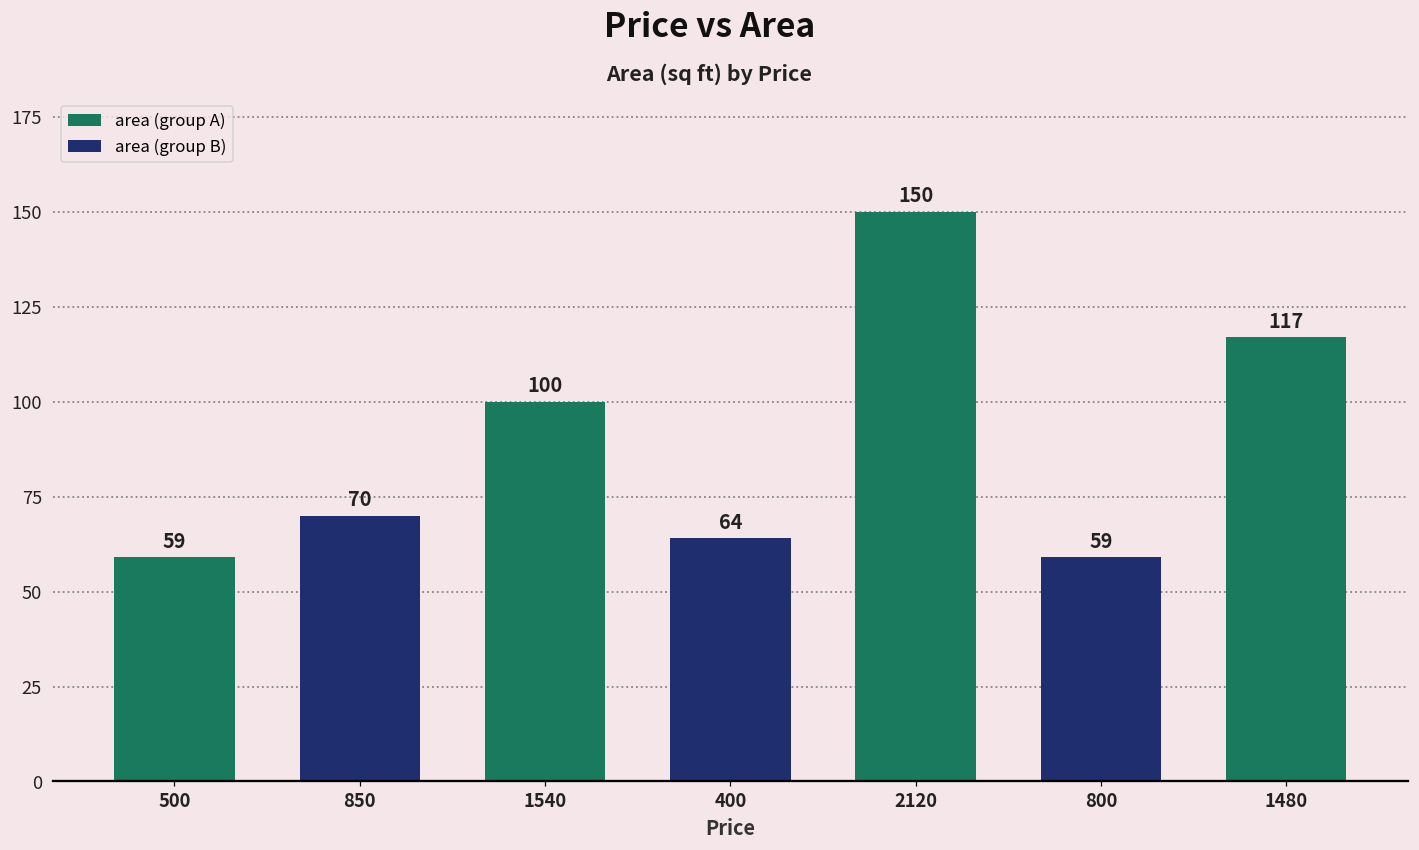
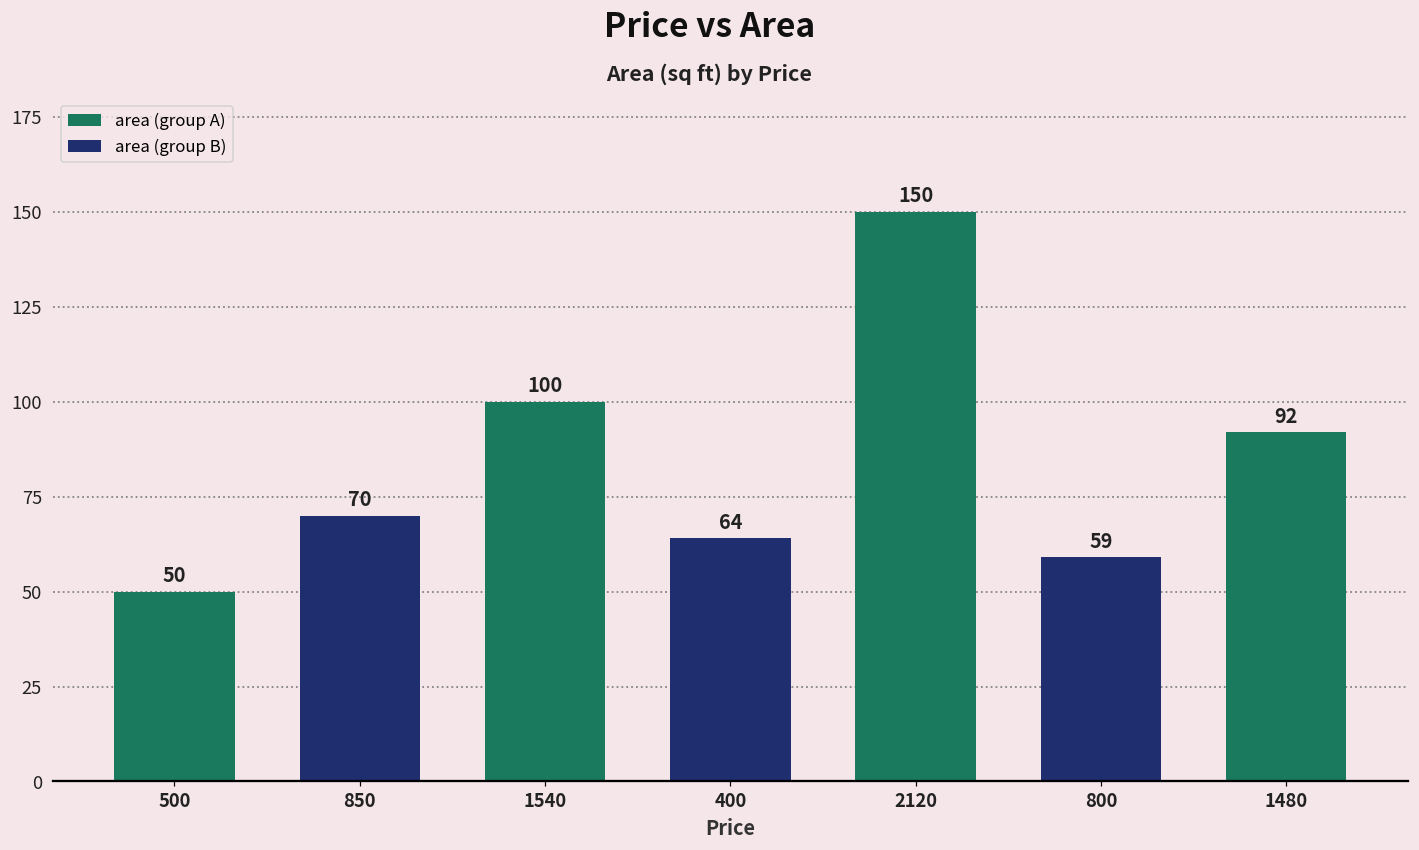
  {
-   "500": 59,
+   "500": 50,
    "850": 70,
    "1540": 100,
    "400": 64,
    "2120": 150,
    "800": 59,
-   "1480": 117
+   "1480": 92
  }
